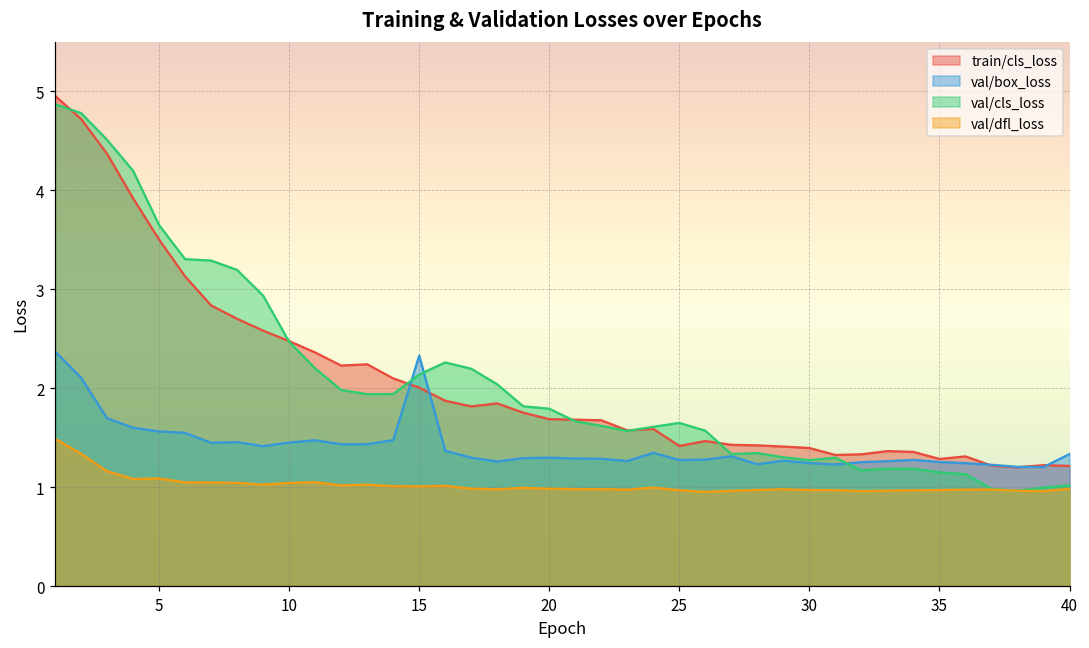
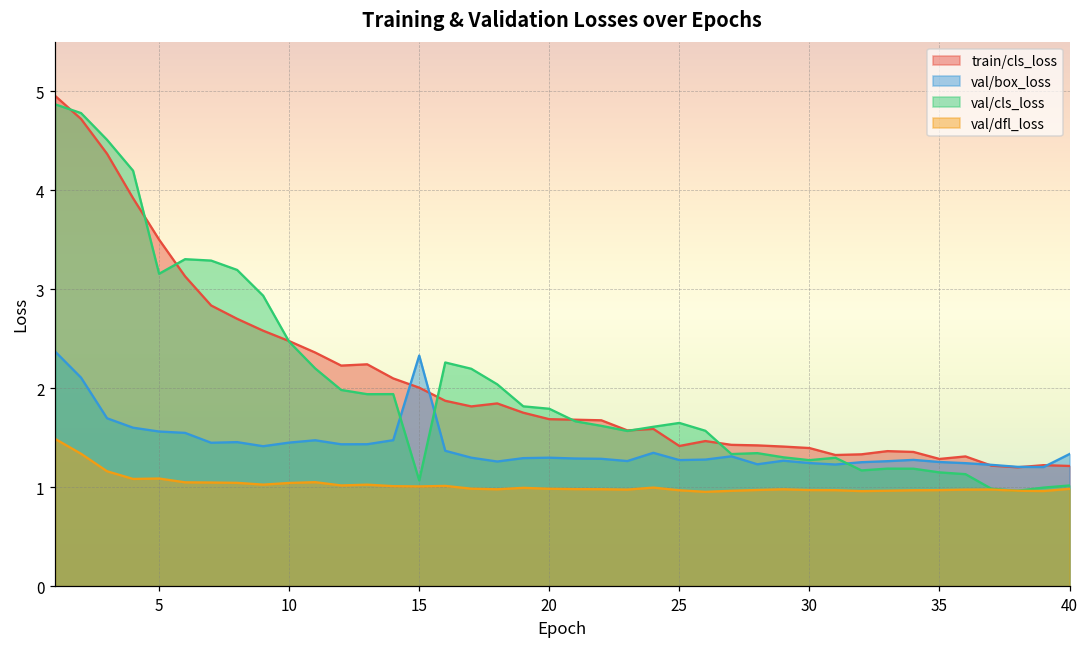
  {
    "train/cls_loss": {
      "5": 3.5,
      "15": 2.0,
      "20": 1.7,
      "25": 1.4,
      "30": 1.4,
      "35": 1.3,
      "40": 1.2
    },
    "val/box_loss": {
      "5": 1.6,
      "10": 1.4,
      "15": 2.3,
      "20": 1.3,
      "25": 1.3,
      "30": 1.2,
      "35": 1.3,
      "40": 1.3
    },
    "val/cls_loss": {
-     "5": 3.6,
-     "15": 2.1,
+     "5": 3.2,
+     "15": 1.1,
      "20": 1.8,
      "25": 1.6,
      "30": 1.3,
      "35": 1.1,
      "40": 1.0
    },
    "val/dfl_loss": {
      "5": 1.1,
      "10": 1.0,
      "15": 1.0,
      "20": 1.0,
      "25": 1.0,
      "30": 1.0,
      "35": 1.0,
      "40": 1.0
    }
  }
